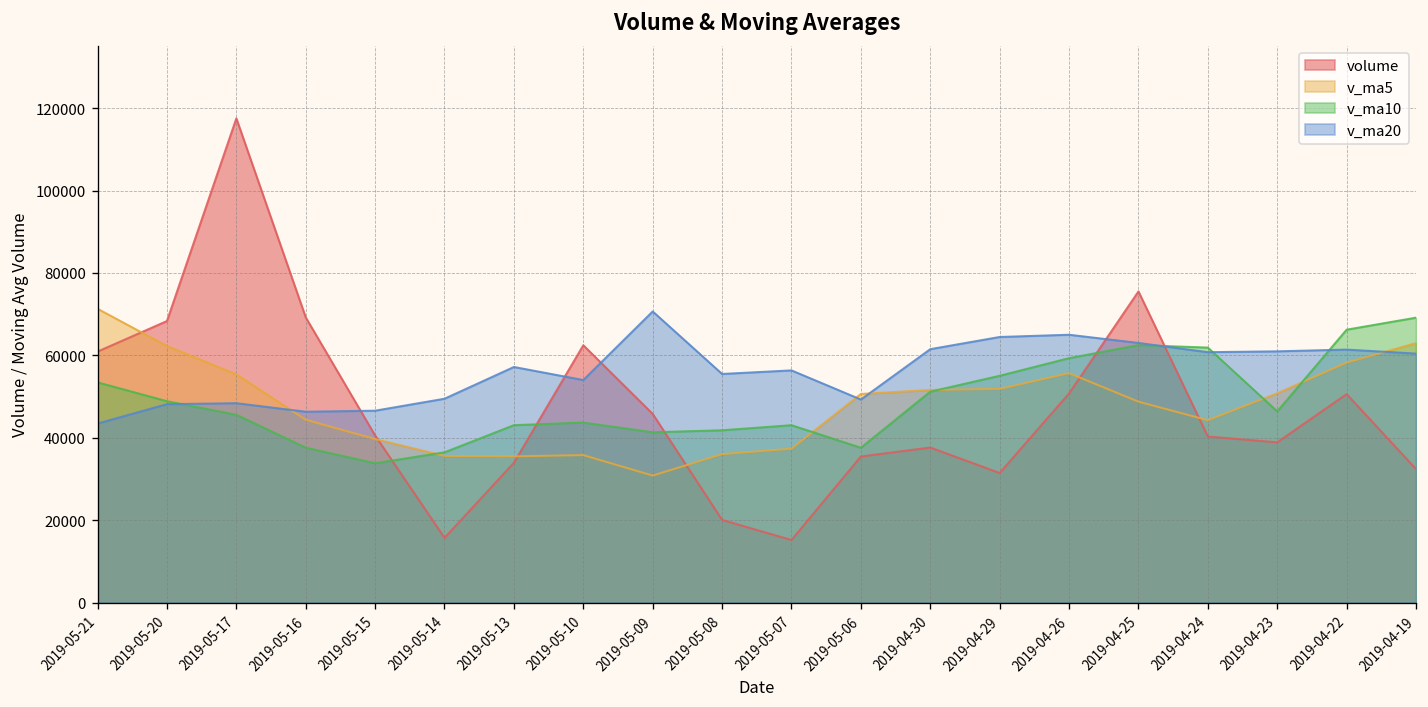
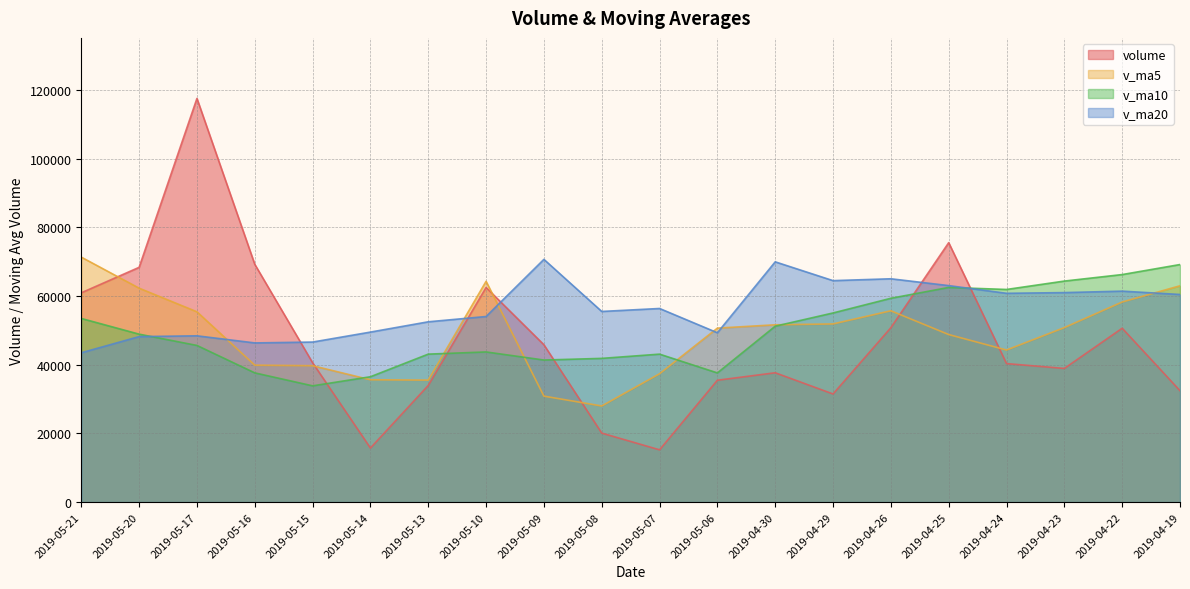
  {
    "volume": {
      "2019-05-21": 61000,
      "2019-05-20": 68000,
      "2019-05-17": 118000,
      "2019-05-16": 69000,
      "2019-05-15": 41000,
      "2019-05-14": 16000,
      "2019-05-13": 34000,
      "2019-05-10": 62000,
      "2019-05-09": 46000,
      "2019-05-08": 20000,
      "2019-05-07": 15000,
      "2019-05-06": 35000,
      "2019-04-30": 38000,
      "2019-04-29": 31000,
      "2019-04-26": 51000,
      "2019-04-25": 76000,
      "2019-04-24": 40000,
      "2019-04-23": 39000,
      "2019-04-22": 51000,
      "2019-04-19": 32000
    },
    "v_ma5": {
      "2019-05-21": 71000,
      "2019-05-20": 62000,
      "2019-05-17": 55000,
-     "2019-05-16": 44000,
+     "2019-05-16": 40000,
      "2019-05-15": 40000,
      "2019-05-14": 36000,
      "2019-05-13": 36000,
-     "2019-05-10": 36000,
+     "2019-05-10": 64000,
      "2019-05-09": 31000,
-     "2019-05-08": 36000,
+     "2019-05-08": 28000,
      "2019-05-07": 37000,
      "2019-05-06": 51000,
      "2019-04-29": 52000,
      "2019-04-26": 56000,
      "2019-04-25": 49000,
      "2019-04-24": 44000,
      "2019-04-23": 51000,
      "2019-04-22": 58000,
      "2019-04-19": 63000
    },
    "v_ma10": {
      "2019-05-21": 53000,
      "2019-05-17": 46000,
      "2019-05-16": 38000,
      "2019-05-15": 34000,
      "2019-05-14": 36000,
      "2019-05-13": 43000,
      "2019-05-10": 44000,
      "2019-05-09": 41000,
      "2019-05-08": 42000,
      "2019-05-07": 43000,
      "2019-05-06": 38000,
      "2019-04-29": 55000,
      "2019-04-26": 59000,
      "2019-04-24": 62000,
-     "2019-04-23": 46000,
+     "2019-04-23": 64000,
      "2019-04-22": 66000,
      "2019-04-19": 69000
    },
    "v_ma20": {
      "2019-05-21": 43000,
      "2019-05-17": 48000,
      "2019-05-16": 46000,
      "2019-05-15": 47000,
      "2019-05-14": 49000,
-     "2019-05-13": 57000,
+     "2019-05-13": 52000,
      "2019-05-10": 54000,
      "2019-05-09": 71000,
      "2019-05-08": 55000,
      "2019-05-07": 56000,
      "2019-05-06": 49000,
-     "2019-04-30": 62000,
+     "2019-04-30": 70000,
      "2019-04-29": 64000,
      "2019-04-26": 65000,
      "2019-04-24": 61000,
      "2019-04-23": 61000,
      "2019-04-22": 61000,
      "2019-04-19": 60000
    }
  }
